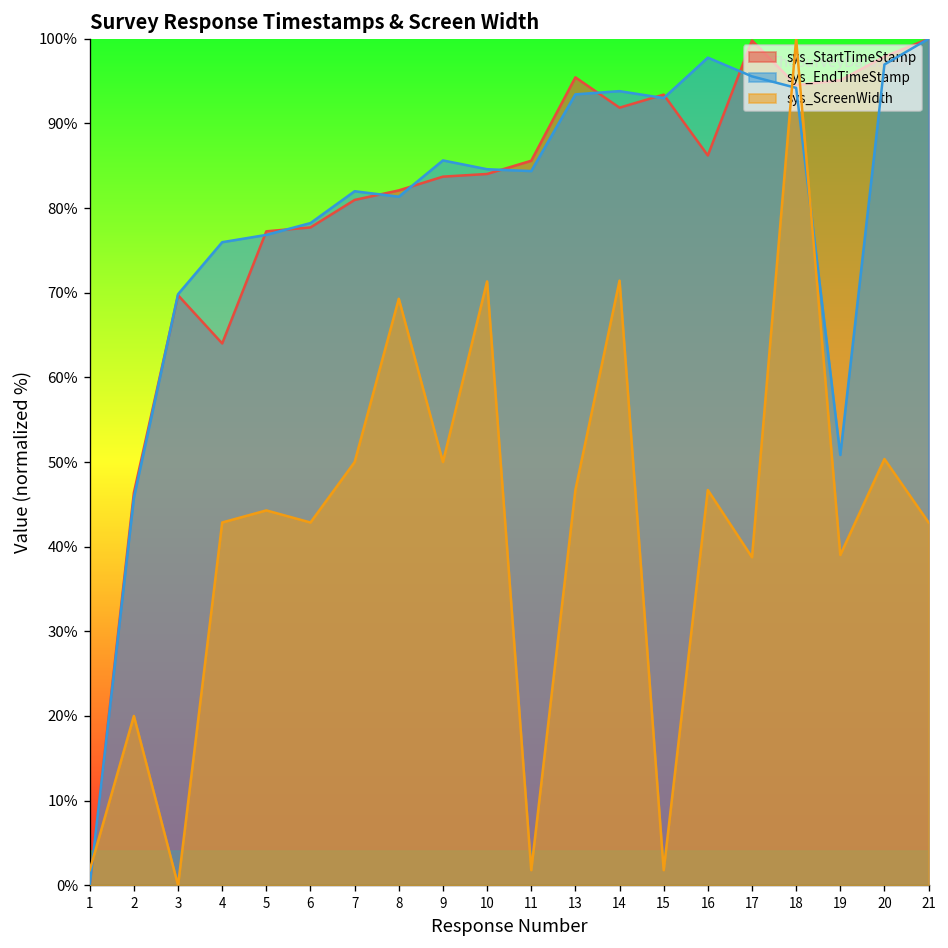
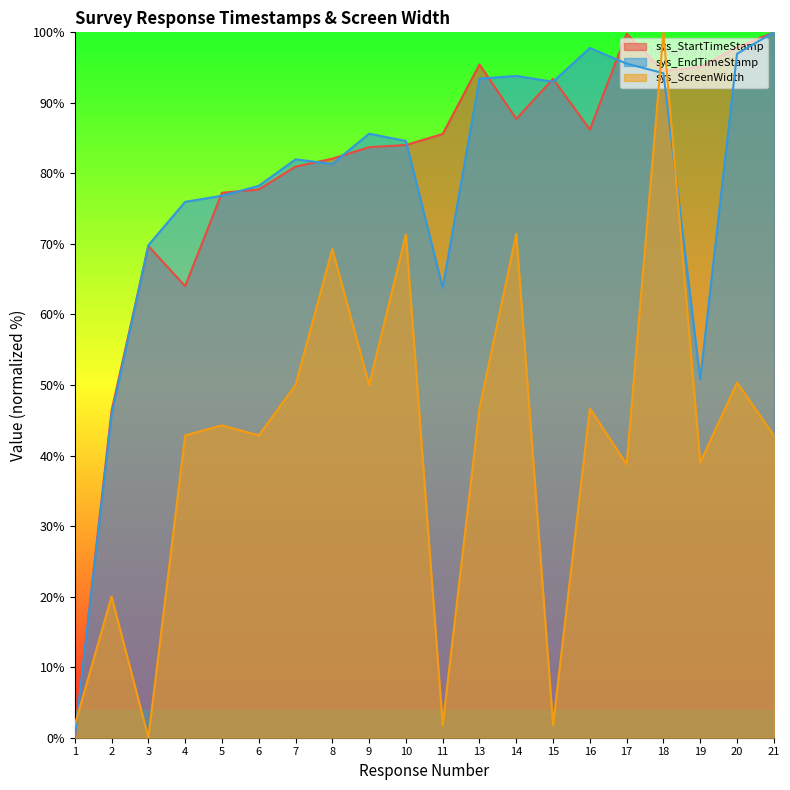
  {
    "sys_StartTimeStamp": {
      "2": "46%",
      "4": "64%",
      "5": "77%",
      "6": "78%",
      "7": "81%",
      "8": "82%",
      "9": "84%",
      "10": "84%",
      "11": "86%",
      "13": "95%",
-     "14": "92%",
+     "14": "88%",
      "15": "93%",
      "16": "86%",
      "17": "100%"
    },
    "sys_EndTimeStamp": {
      "2": "46%",
      "4": "76%",
      "5": "77%",
      "6": "78%",
      "7": "82%",
      "8": "81%",
      "9": "86%",
      "10": "85%",
-     "11": "84%",
+     "11": "64%",
      "13": "93%",
      "14": "94%",
      "15": "93%",
      "16": "98%",
      "19": "51%"
    },
    "sys_ScreenWidth": {
      "2": "20%",
      "4": "43%",
      "5": "44%",
      "6": "43%",
      "7": "50%",
      "8": "69%",
      "9": "50%",
      "10": "71%",
      "13": "47%",
      "14": "71%",
      "16": "47%",
      "17": "39%",
      "18": "100%",
      "19": "39%",
      "20": "50%",
      "21": "43%"
    }
  }
